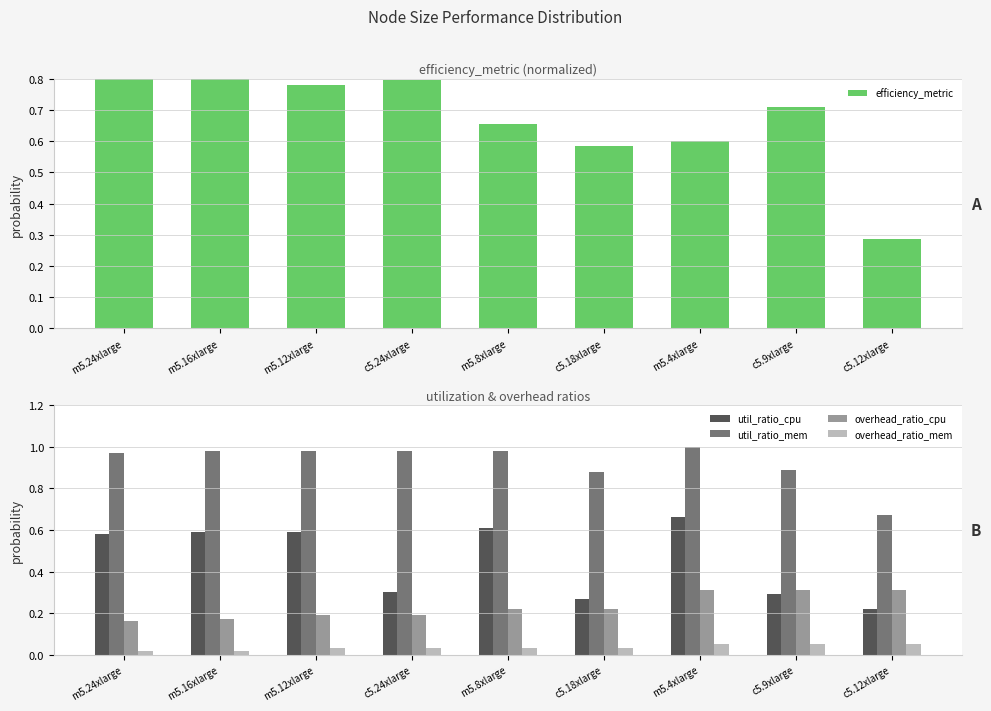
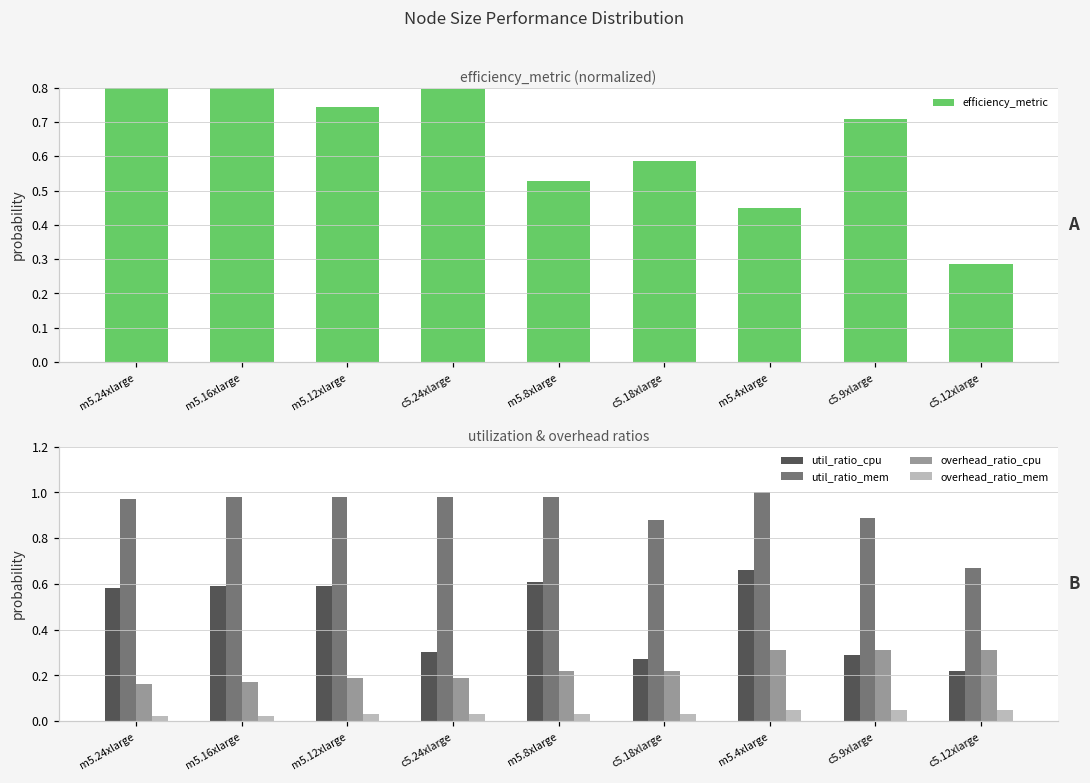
  {
    "efficiency_metric (normalized)": {
-     "m5.12xlarge": 0.78,
+     "m5.12xlarge": 0.74,
      "c5.24xlarge": 0.80,
-     "m5.8xlarge": 0.66,
+     "m5.8xlarge": 0.53,
      "c5.18xlarge": 0.59,
-     "m5.4xlarge": 0.60,
+     "m5.4xlarge": 0.45,
      "c5.9xlarge": 0.71,
      "c5.12xlarge": 0.29
    }
  }
